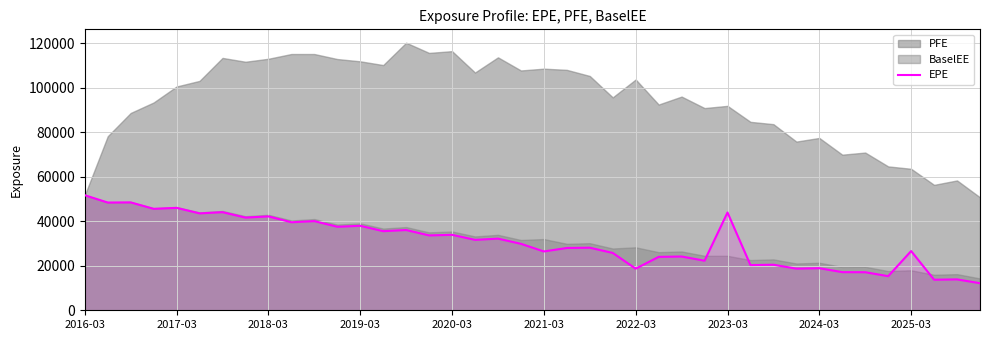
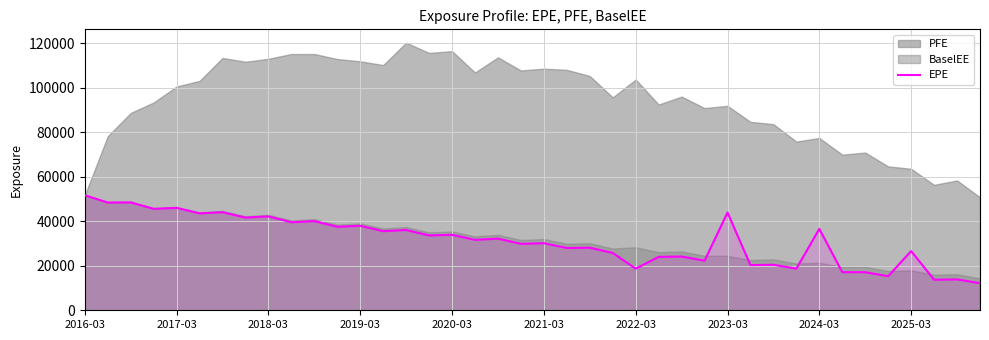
  {
    "EPE": {
      "2020-03": 34000,
-     "2021-03": 26000,
+     "2021-03": 30000,
      "2022-03": 19000,
      "2023-03": 44000,
-     "2024-03": 19000,
+     "2024-03": 37000,
      "2025-03": 27000
    }
  }
